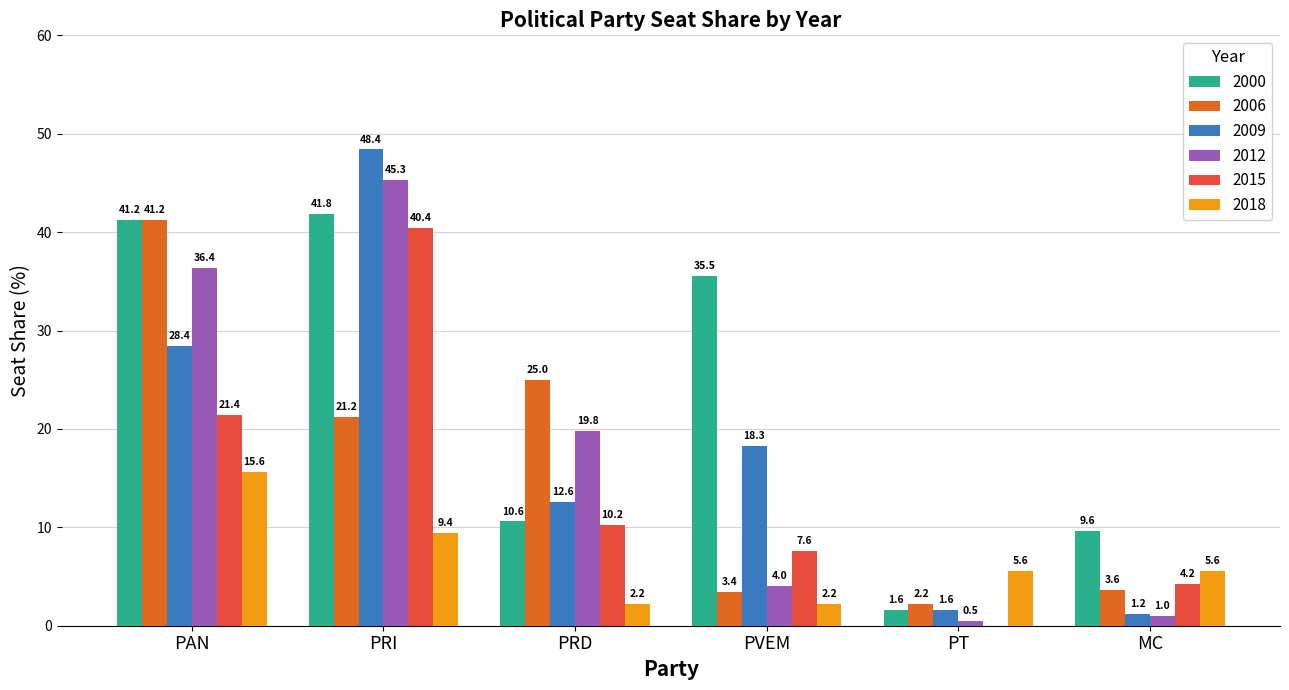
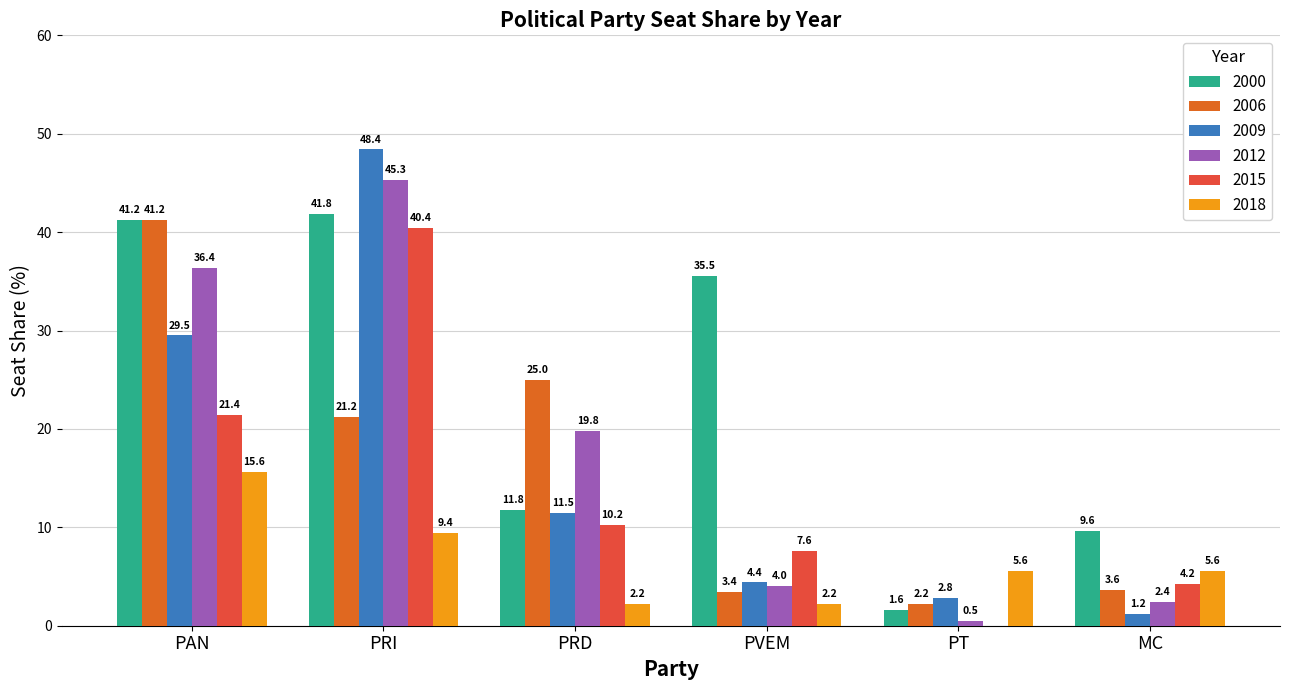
  {
    "2000": {
      "PAN": 41.2,
      "PRI": 41.8,
-     "PRD": 10.6,
+     "PRD": 11.8,
      "PVEM": 35.5,
      "PT": 1.6,
      "MC": 9.6
    },
    "2009": {
-     "PAN": 28.4,
+     "PAN": 29.5,
      "PRI": 48.4,
-     "PRD": 12.6,
-     "PVEM": 18.3,
-     "PT": 1.6,
+     "PRD": 11.5,
+     "PVEM": 4.4,
+     "PT": 2.8,
      "MC": 1.2
    },
    "2012": {
      "PAN": 36.4,
      "PRI": 45.3,
      "PRD": 19.8,
      "PVEM": 4.0,
      "PT": 0.5,
-     "MC": 1.0
+     "MC": 2.4
    }
  }
